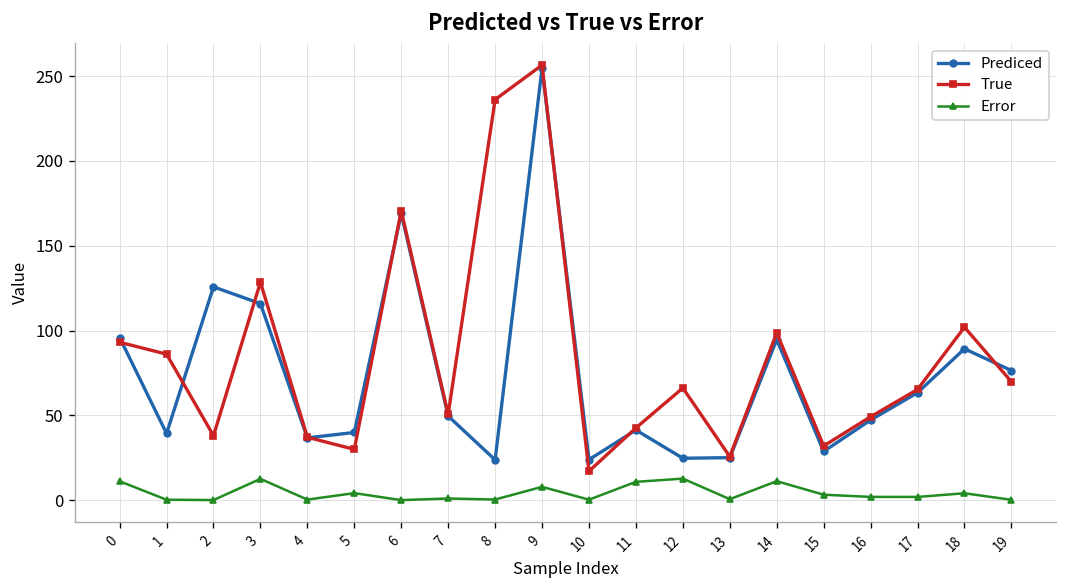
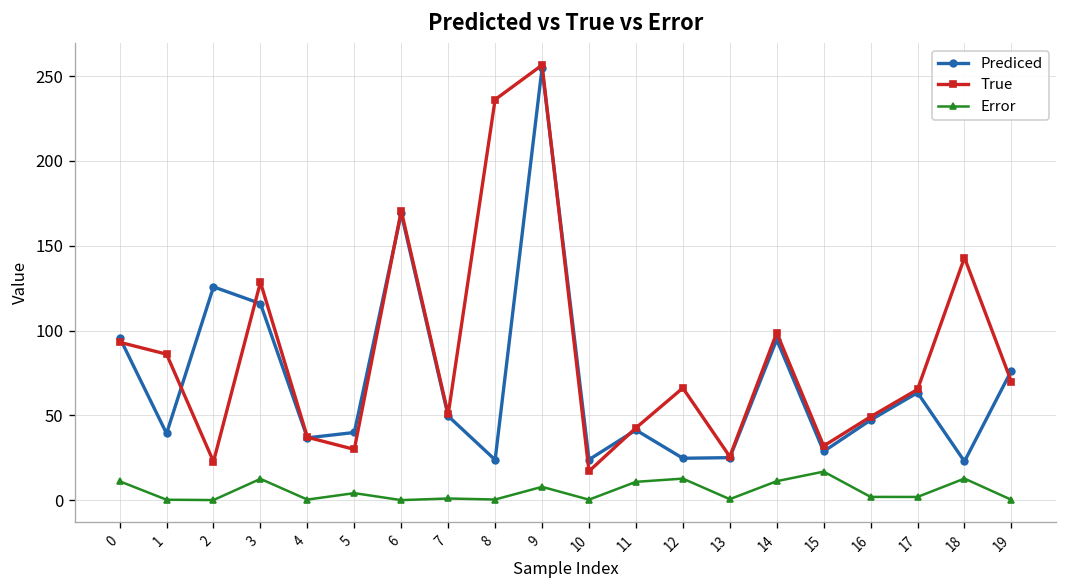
  {
    "Prediced": {
      "0": 96,
      "1": 39,
      "2": 126,
      "3": 116,
      "5": 40,
      "8": 24,
      "9": 255,
      "10": 24,
      "12": 25,
      "14": 95,
      "15": 29,
      "16": 47,
      "17": 63,
-     "18": 89,
+     "18": 23,
      "19": 76
    },
    "True": {
      "0": 93,
      "1": 86,
-     "2": 38,
+     "2": 23,
      "3": 128,
      "5": 30,
      "8": 236,
      "9": 257,
      "10": 17,
      "12": 66,
      "14": 99,
      "15": 32,
      "16": 49,
      "17": 65,
-     "18": 102,
+     "18": 143,
      "19": 70
    },
    "Error": {
      "0": 11,
      "1": 0,
      "2": 0,
      "3": 13,
      "4": 0,
      "5": 4,
      "6": 0,
      "7": 1,
      "8": 0,
      "9": 8,
      "10": 0,
      "11": 11,
      "12": 13,
      "13": 1,
      "14": 11,
-     "15": 3,
+     "15": 17,
      "16": 2,
      "17": 2,
-     "18": 4,
+     "18": 13,
      "19": 0
    }
  }
